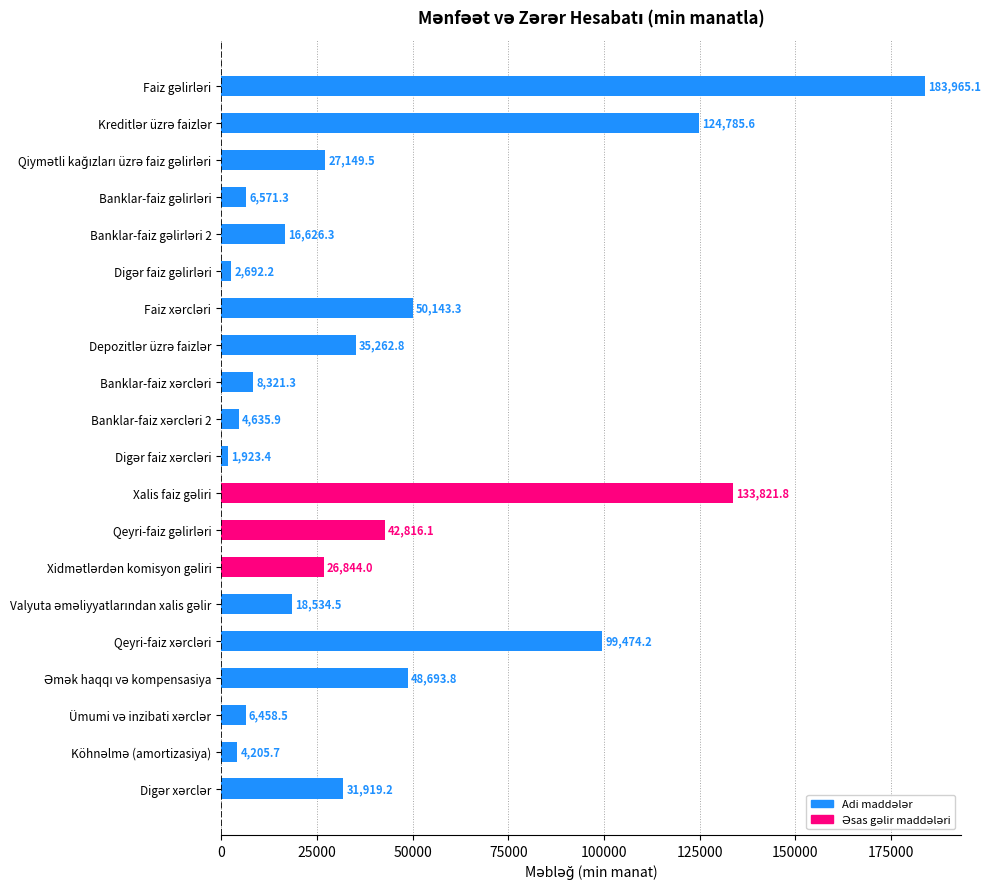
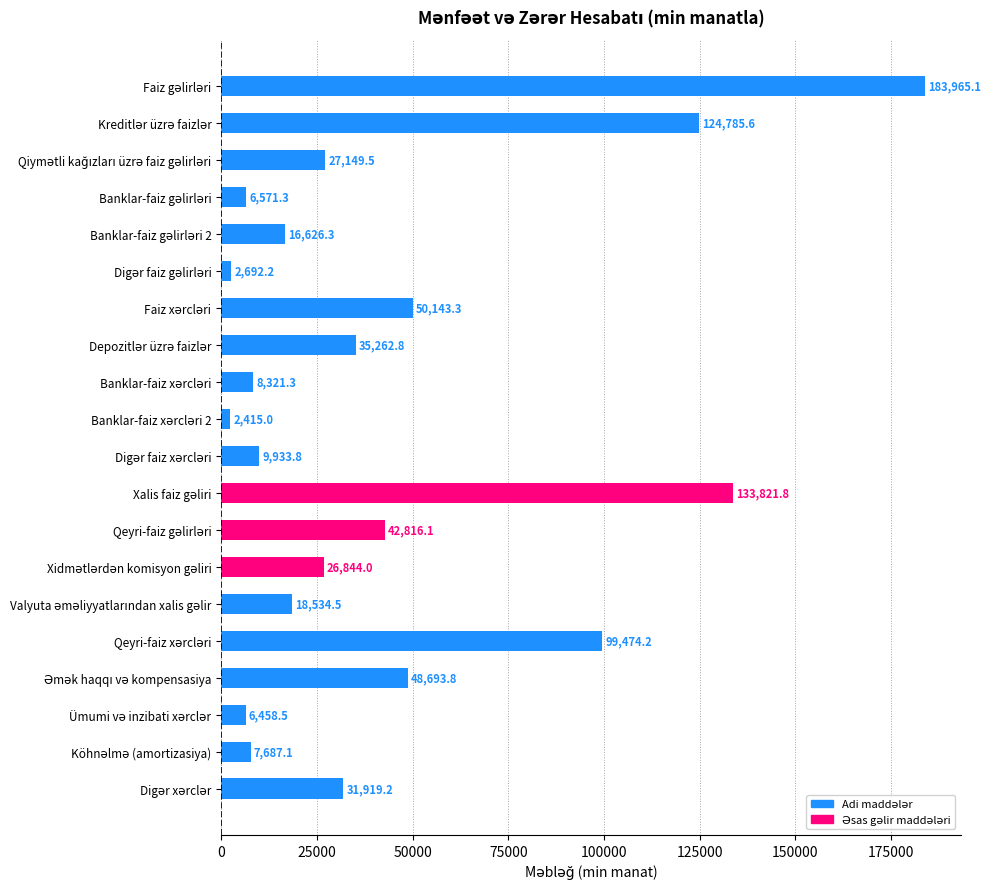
  {
    "Faiz gəlirləri": "183,965.1",
    "Kreditlər üzrə faizlər": "124,785.6",
    "Qiymətli kağızları üzrə faiz gəlirləri": "27,149.5",
    "Banklar-faiz gəlirləri": "6,571.3",
    "Banklar-faiz gəlirləri 2": "16,626.3",
    "Digər faiz gəlirləri": "2,692.2",
    "Faiz xərcləri": "50,143.3",
    "Depozitlər üzrə faizlər": "35,262.8",
    "Banklar-faiz xərcləri": "8,321.3",
-   "Banklar-faiz xərcləri 2": "4,635.9",
-   "Digər faiz xərcləri": "1,923.4",
+   "Banklar-faiz xərcləri 2": "2,415.0",
+   "Digər faiz xərcləri": "9,933.8",
    "Xalis faiz gəliri": "133,821.8",
    "Qeyri-faiz gəlirləri": "42,816.1",
    "Xidmətlərdən komisyon gəliri": "26,844.0",
    "Valyuta əməliyyatlarından xalis gəlir": "18,534.5",
    "Qeyri-faiz xərcləri": "99,474.2",
    "Əmək haqqı və kompensasiya": "48,693.8",
    "Ümumi və inzibati xərclər": "6,458.5",
-   "Köhnəlmə (amortizasiya)": "4,205.7",
+   "Köhnəlmə (amortizasiya)": "7,687.1",
    "Digər xərclər": "31,919.2"
  }
